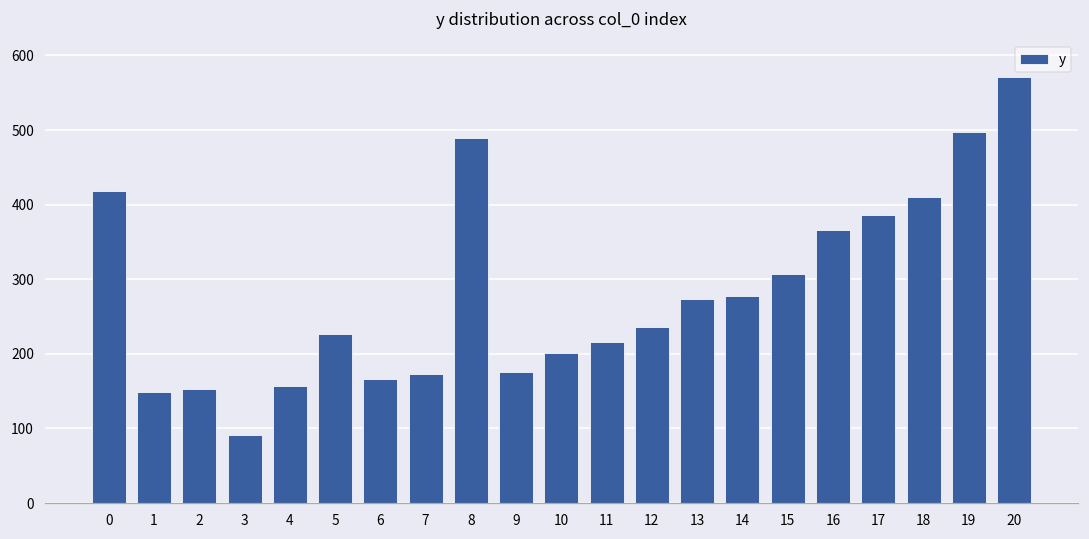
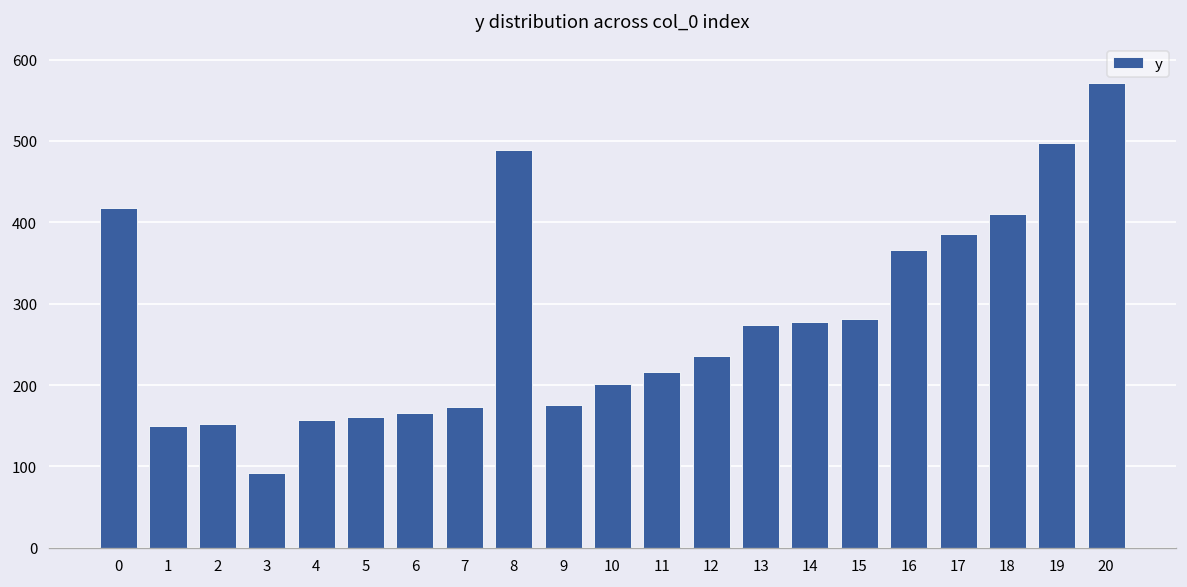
  {
    "0": 420,
    "1": 150,
    "2": 150,
    "3": 90,
    "4": 160,
-   "5": 230,
+   "5": 160,
    "6": 170,
    "7": 170,
    "8": 490,
    "9": 180,
    "10": 200,
    "11": 220,
    "12": 240,
    "13": 270,
    "14": 280,
-   "15": 310,
+   "15": 280,
    "16": 370,
    "17": 390,
    "18": 410,
    "19": 500,
    "20": 570
  }
